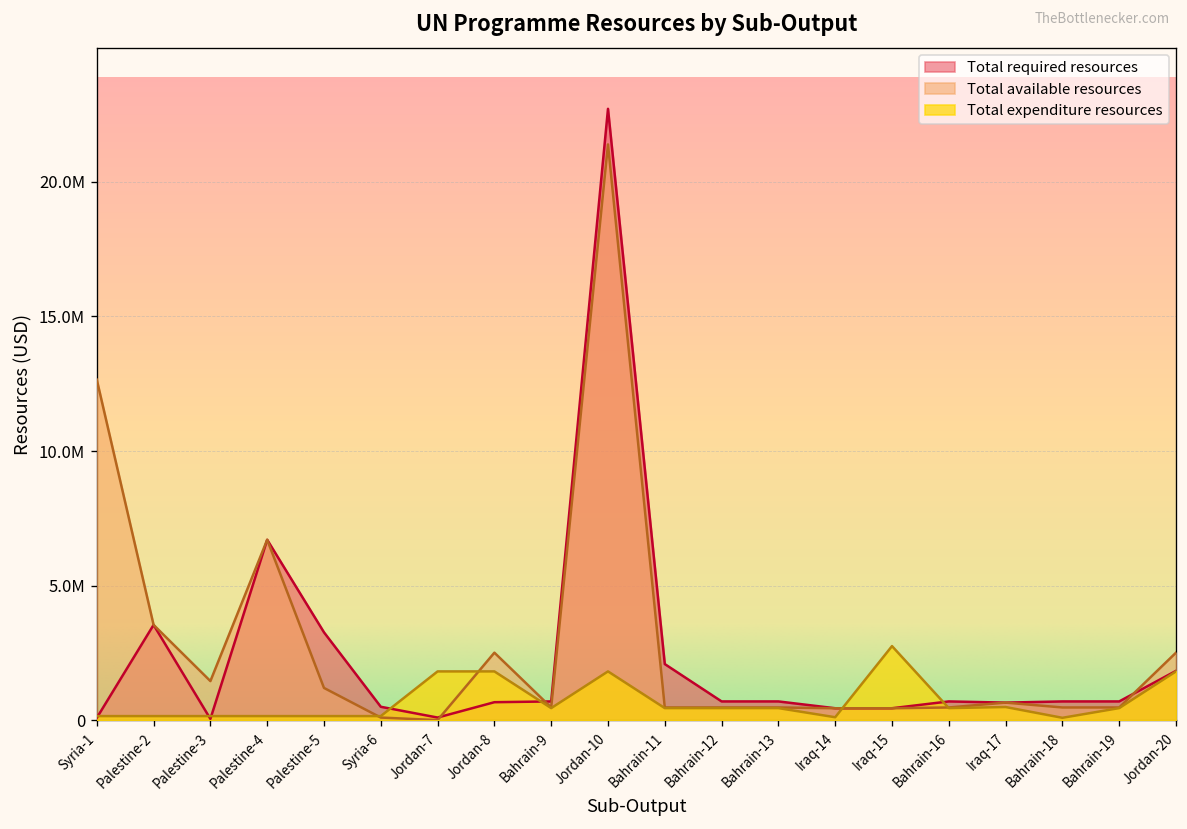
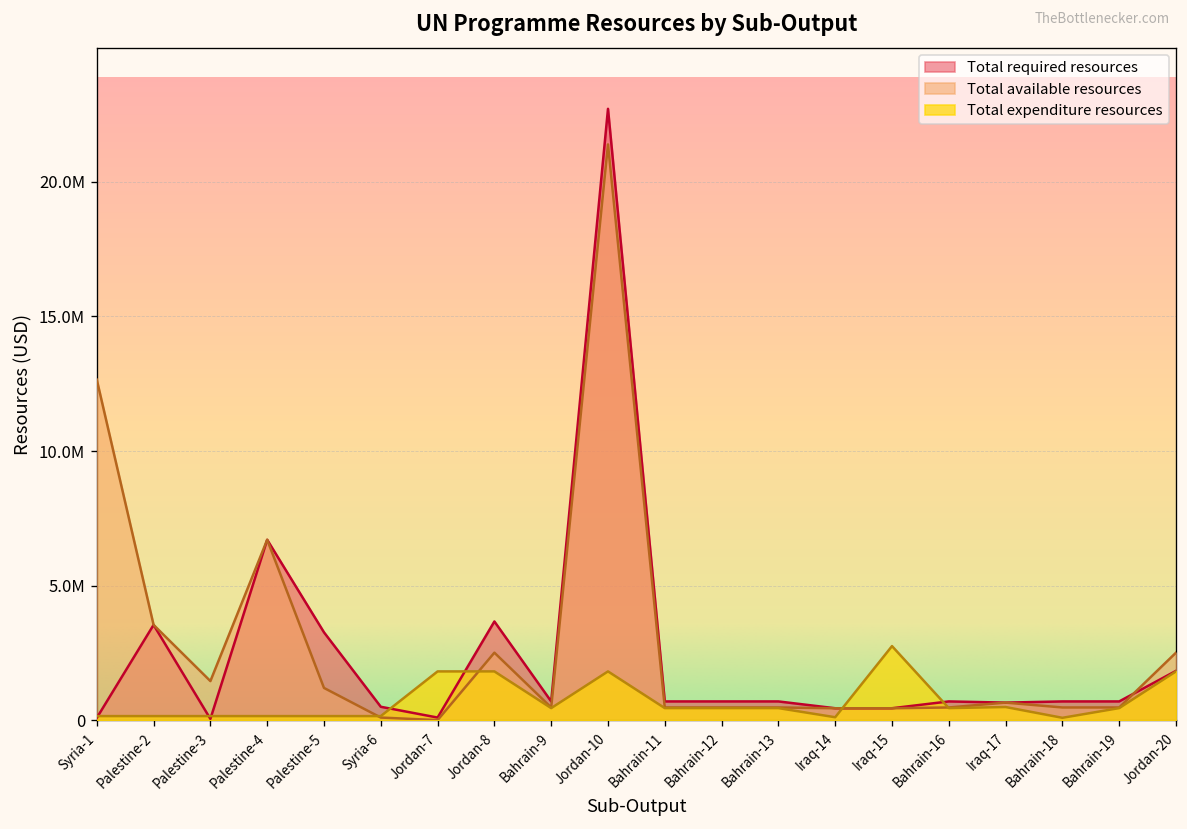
  {
    "Total required resources": {
      "Palestine-5": 3300000,
      "Syria-6": 500000,
-     "Jordan-8": 700000,
+     "Jordan-8": 3700000,
      "Bahrain-9": 700000,
      "Jordan-10": 22700000,
-     "Bahrain-11": 2100000,
+     "Bahrain-11": 700000,
      "Bahrain-12": 700000,
      "Bahrain-13": 700000,
      "Bahrain-16": 700000,
      "Bahrain-18": 700000,
      "Bahrain-19": 700000
    },
    "Total available resources": {
      "Syria-1": 12600000,
      "Palestine-3": 1500000,
      "Palestine-5": 1200000,
      "Jordan-8": 2500000,
      "Jordan-10": 21400000,
      "Bahrain-18": 500000,
      "Jordan-20": 2500000
    },
    "Total expenditure resources": {
      "Palestine-2": 200000,
      "Palestine-4": 200000,
      "Palestine-5": 200000,
      "Jordan-7": 1800000,
      "Jordan-8": 1800000,
      "Jordan-10": 1800000,
      "Iraq-14": 100000,
      "Iraq-15": 2800000,
      "Iraq-17": 500000,
      "Bahrain-18": 100000
    }
  }
